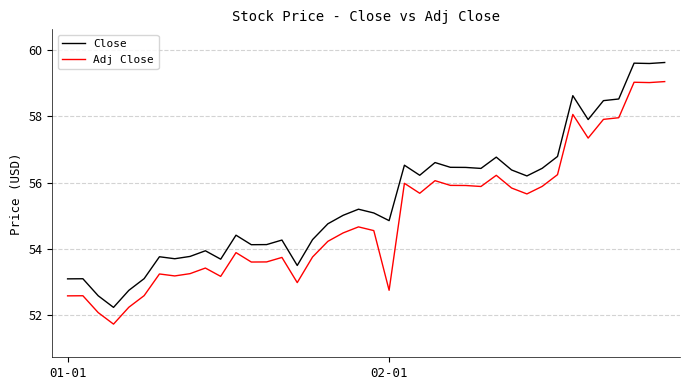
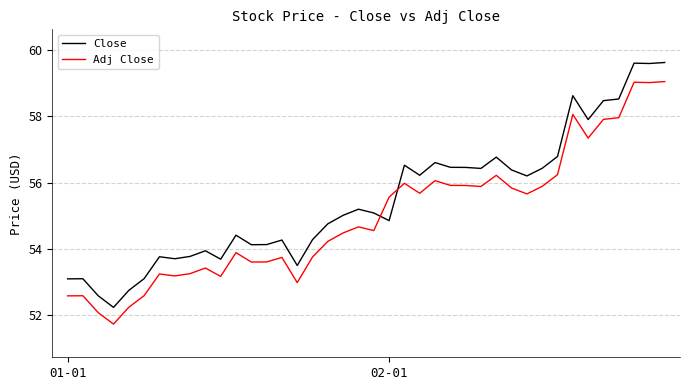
  {
    "Close": {
      "01-01": 53.1,
      "02-01": 54.9
    },
    "Adj Close": {
      "01-01": 52.6,
-     "02-01": 52.8
+     "02-01": 55.6
    }
  }
